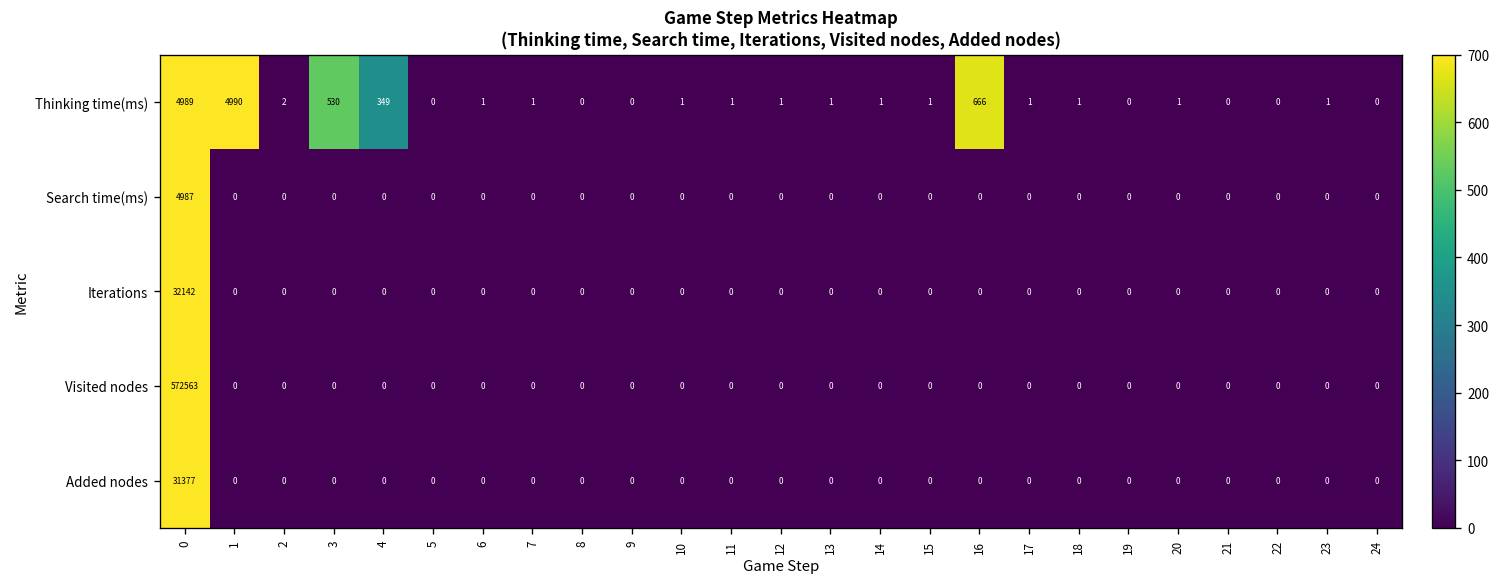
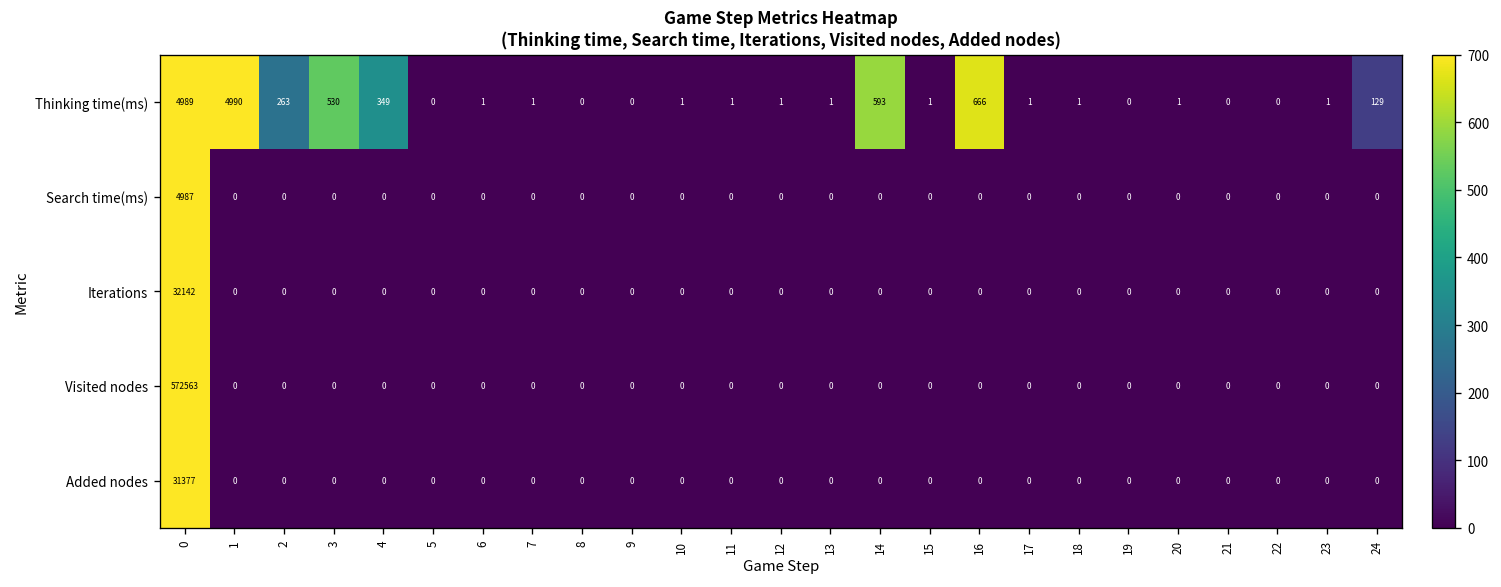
  {
    "Thinking time(ms)": {
      "0": 4989,
      "1": 4990,
-     "2": 2,
+     "2": 263,
      "3": 530,
      "4": 349,
      "5": 0,
      "6": 1,
      "7": 1,
      "8": 0,
      "9": 0,
      "10": 1,
      "11": 1,
      "12": 1,
      "13": 1,
-     "14": 1,
+     "14": 593,
      "15": 1,
      "16": 666,
      "17": 1,
      "18": 1,
      "19": 0,
      "20": 1,
      "21": 0,
      "22": 0,
      "23": 1,
-     "24": 0
+     "24": 129
    },
    "Search time(ms)": {
      "0": 4987,
      "1": 0,
      "2": 0,
      "3": 0,
      "4": 0,
      "5": 0,
      "6": 0,
      "7": 0,
      "8": 0,
      "9": 0,
      "10": 0,
      "11": 0,
      "12": 0,
      "13": 0,
      "14": 0,
      "15": 0,
      "16": 0,
      "17": 0,
      "18": 0,
      "19": 0,
      "20": 0,
      "21": 0,
      "22": 0,
      "23": 0,
      "24": 0
    },
    "Iterations": {
      "0": 32142,
      "1": 0,
      "2": 0,
      "3": 0,
      "4": 0,
      "5": 0,
      "6": 0,
      "7": 0,
      "8": 0,
      "9": 0,
      "10": 0,
      "11": 0,
      "12": 0,
      "13": 0,
      "14": 0,
      "15": 0,
      "16": 0,
      "17": 0,
      "18": 0,
      "19": 0,
      "20": 0,
      "21": 0,
      "22": 0,
      "23": 0,
      "24": 0
    },
    "Visited nodes": {
      "0": 572563,
      "1": 0,
      "2": 0,
      "3": 0,
      "4": 0,
      "5": 0,
      "6": 0,
      "7": 0,
      "8": 0,
      "9": 0,
      "10": 0,
      "11": 0,
      "12": 0,
      "13": 0,
      "14": 0,
      "15": 0,
      "16": 0,
      "17": 0,
      "18": 0,
      "19": 0,
      "20": 0,
      "21": 0,
      "22": 0,
      "23": 0,
      "24": 0
    },
    "Added nodes": {
      "0": 31377,
      "1": 0,
      "2": 0,
      "3": 0,
      "4": 0,
      "5": 0,
      "6": 0,
      "7": 0,
      "8": 0,
      "9": 0,
      "10": 0,
      "11": 0,
      "12": 0,
      "13": 0,
      "14": 0,
      "15": 0,
      "16": 0,
      "17": 0,
      "18": 0,
      "19": 0,
      "20": 0,
      "21": 0,
      "22": 0,
      "23": 0,
      "24": 0
    }
  }
